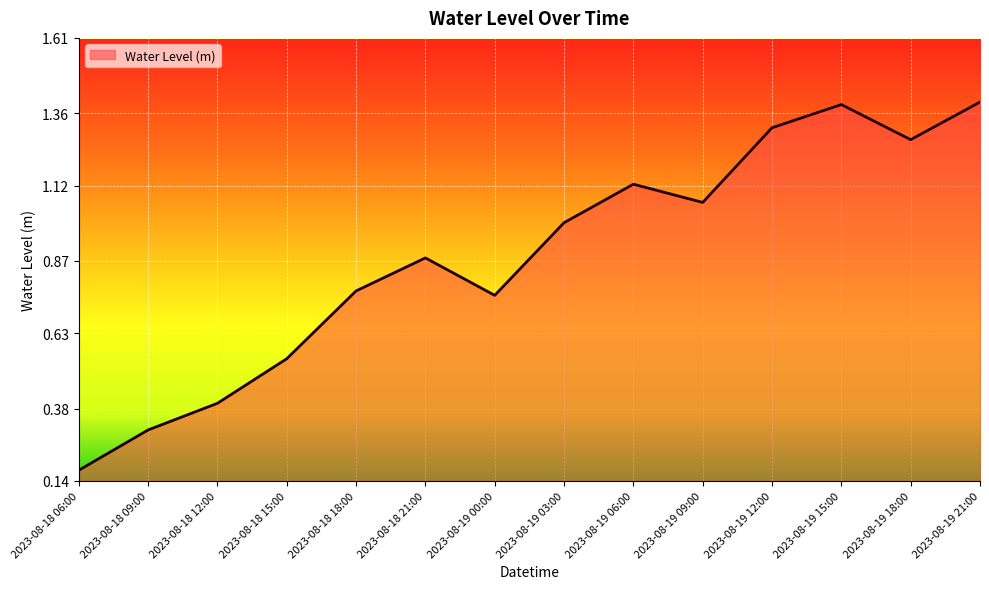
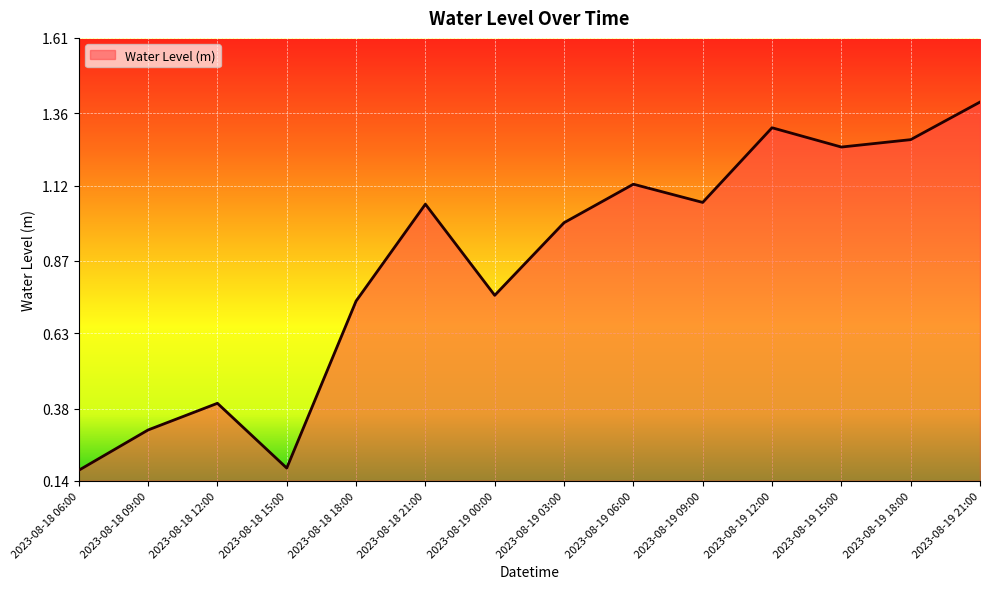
  {
    "2023-08-18 06:00": 0.18,
    "2023-08-18 09:00": 0.31,
    "2023-08-18 12:00": 0.40,
-   "2023-08-18 15:00": 0.55,
-   "2023-08-18 18:00": 0.77,
-   "2023-08-18 21:00": 0.88,
+   "2023-08-18 15:00": 0.18,
+   "2023-08-18 18:00": 0.74,
+   "2023-08-18 21:00": 1.06,
    "2023-08-19 00:00": 0.76,
    "2023-08-19 03:00": 1.00,
    "2023-08-19 06:00": 1.12,
    "2023-08-19 09:00": 1.06,
    "2023-08-19 12:00": 1.31,
-   "2023-08-19 15:00": 1.39,
+   "2023-08-19 15:00": 1.25,
    "2023-08-19 18:00": 1.27,
    "2023-08-19 21:00": 1.40
  }
